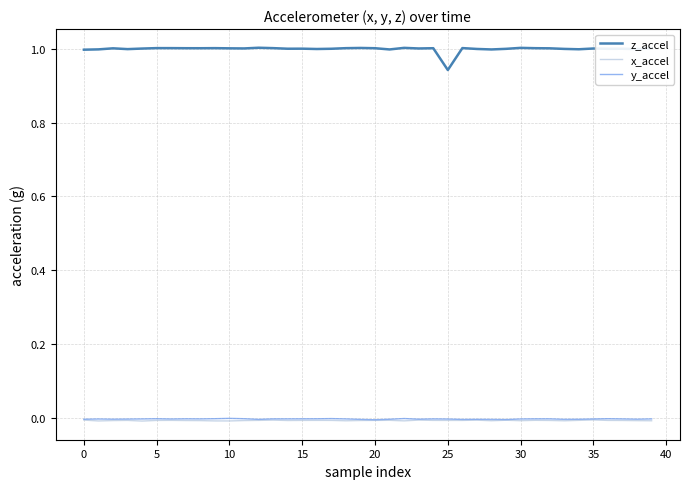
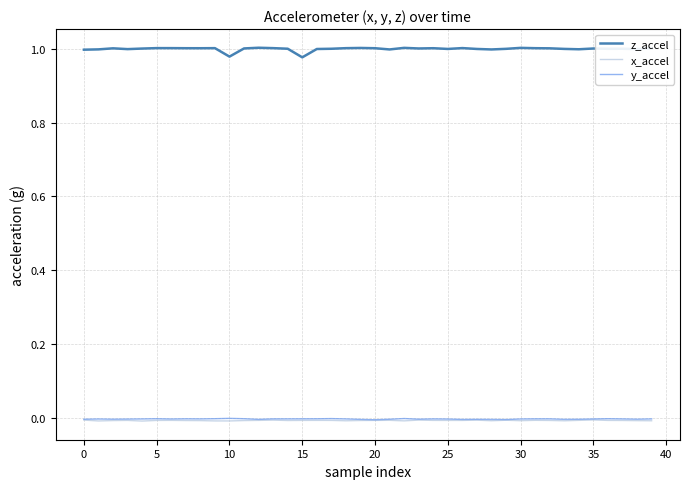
  {
    "z_accel": {
      "0": 1.00,
      "5": 1.00,
-     "10": 1.00,
-     "15": 1.00,
+     "10": 0.98,
+     "15": 0.98,
      "20": 1.00,
-     "25": 0.94,
+     "25": 1.00,
      "30": 1.00,
      "35": 1.00
    }
  }
